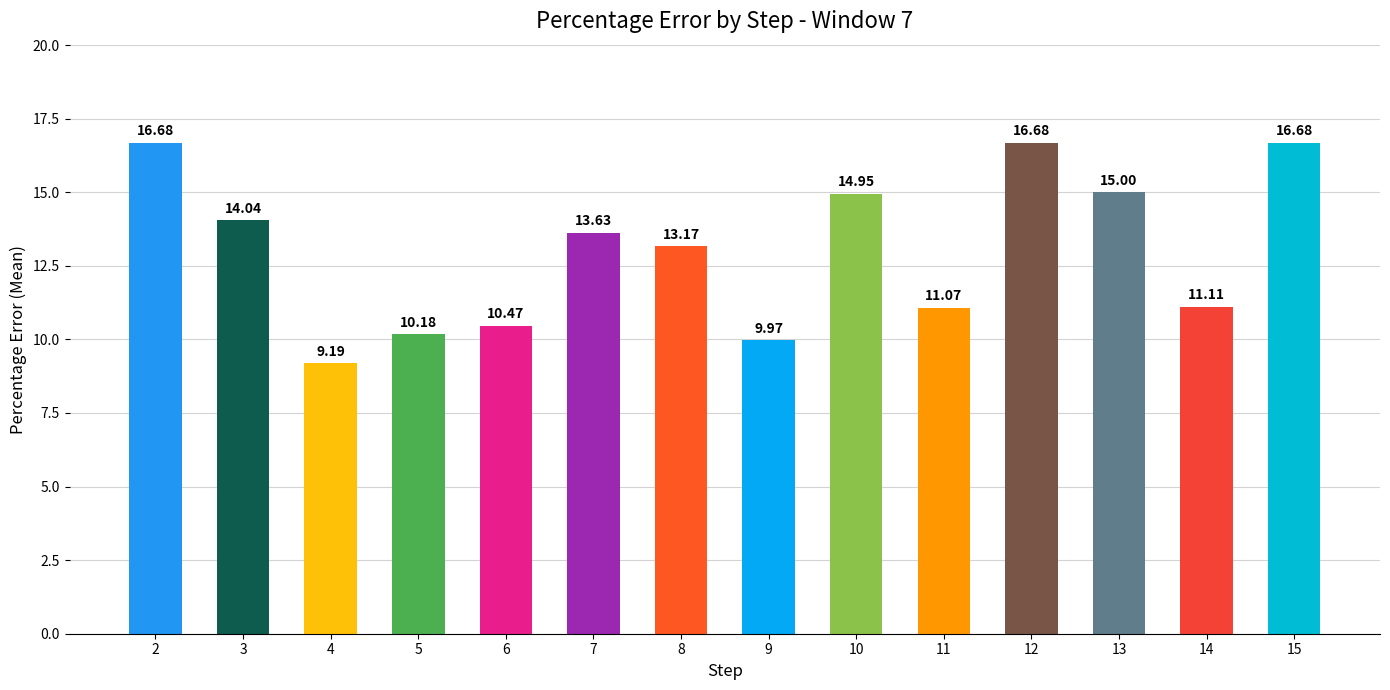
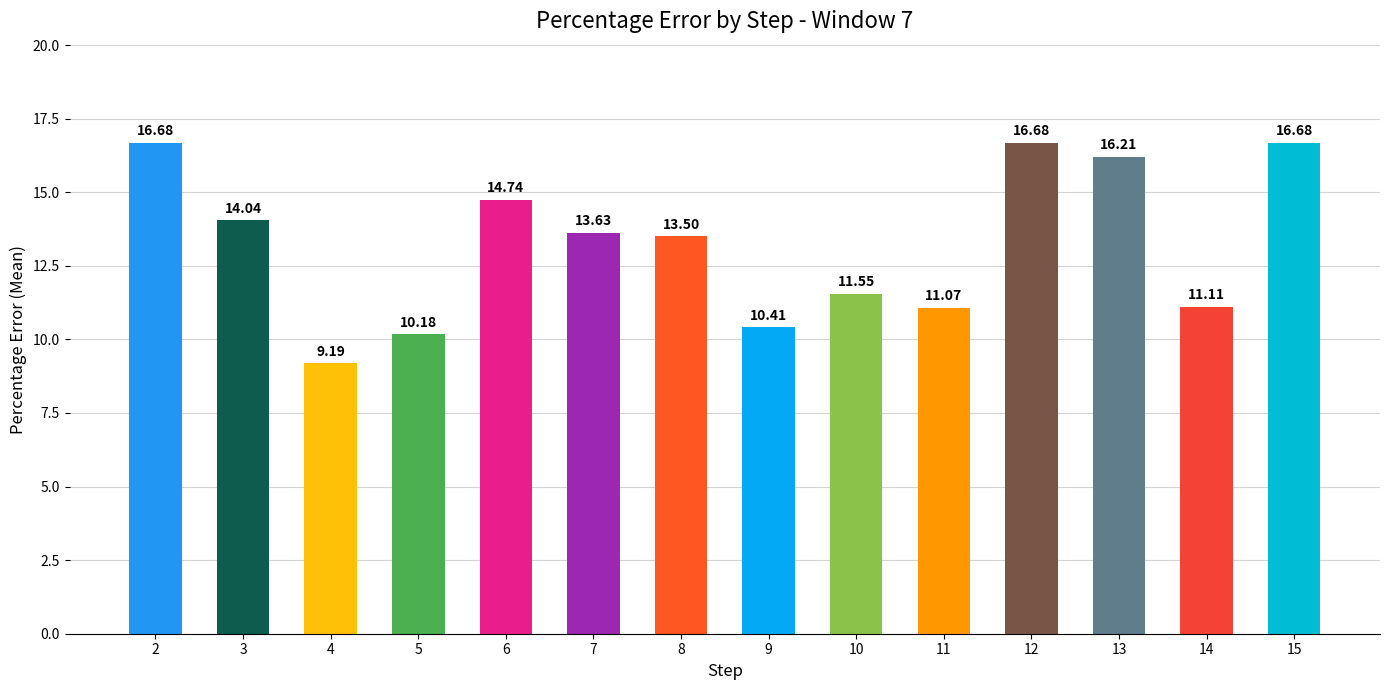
  {
    "2": 16.68,
    "3": 14.04,
    "4": 9.19,
    "5": 10.18,
-   "6": 10.47,
+   "6": 14.74,
    "7": 13.63,
-   "8": 13.17,
-   "9": 9.97,
-   "10": 14.95,
+   "8": 13.50,
+   "9": 10.41,
+   "10": 11.55,
    "11": 11.07,
    "12": 16.68,
-   "13": 15.00,
+   "13": 16.21,
    "14": 11.11,
    "15": 16.68
  }
